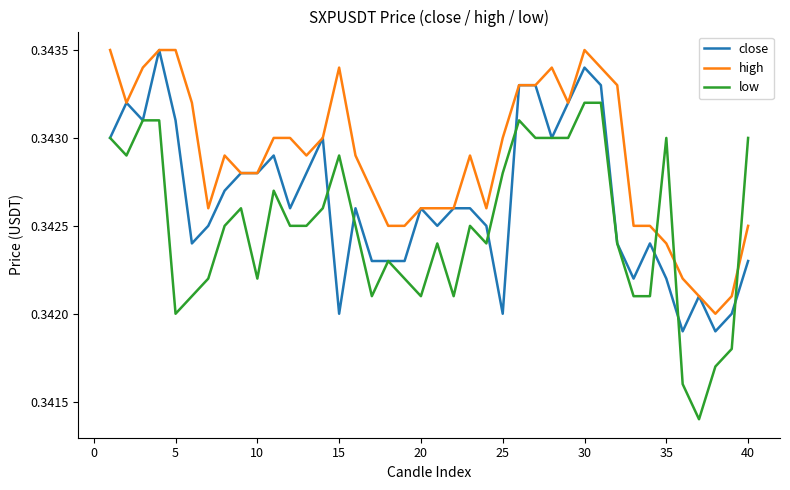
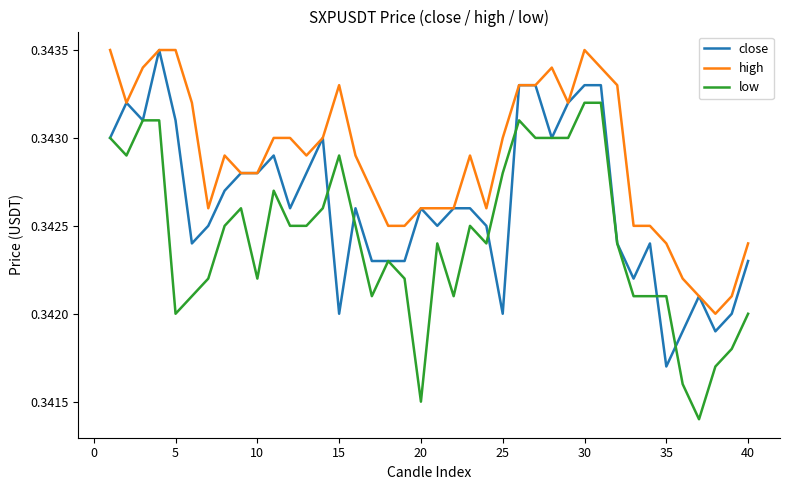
  {
    "close": {
      "5": 0.3431,
      "15": 0.3420,
      "25": 0.3420,
-     "30": 0.3434,
-     "35": 0.3422,
+     "30": 0.3433,
+     "35": 0.3417,
      "40": 0.3423
    },
    "high": {
      "5": 0.3435,
-     "15": 0.3434,
+     "15": 0.3433,
      "25": 0.3430,
      "30": 0.3435,
      "35": 0.3424,
-     "40": 0.3425
+     "40": 0.3424
    },
    "low": {
      "5": 0.3420,
      "10": 0.3422,
      "15": 0.3429,
-     "20": 0.3421,
+     "20": 0.3415,
      "25": 0.3428,
      "30": 0.3432,
-     "35": 0.3430,
-     "40": 0.343
+     "35": 0.3421,
+     "40": 0.342
    }
  }
